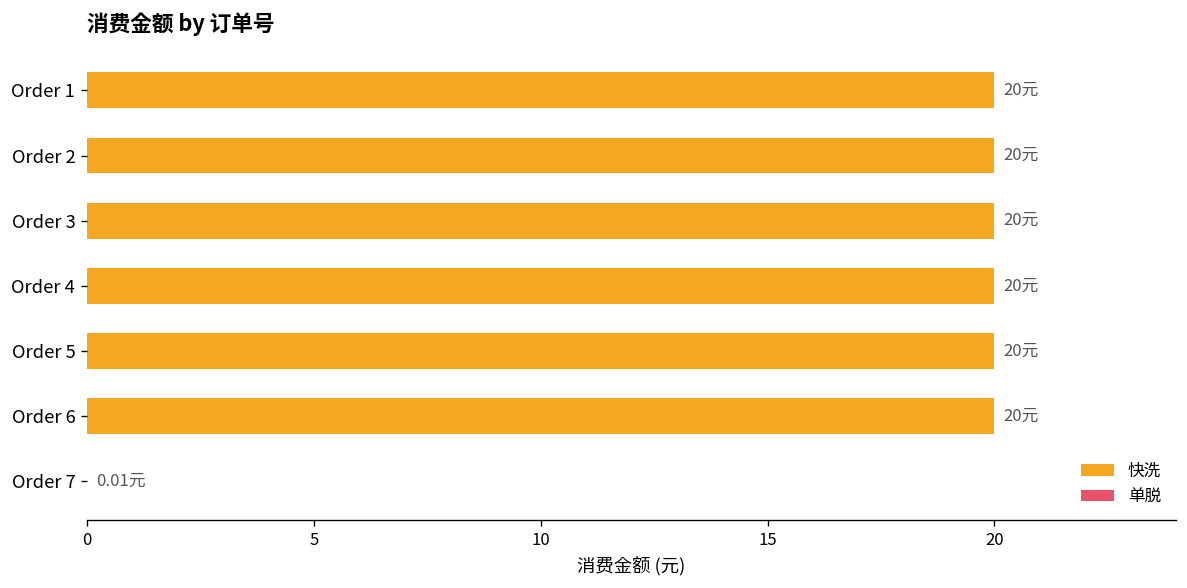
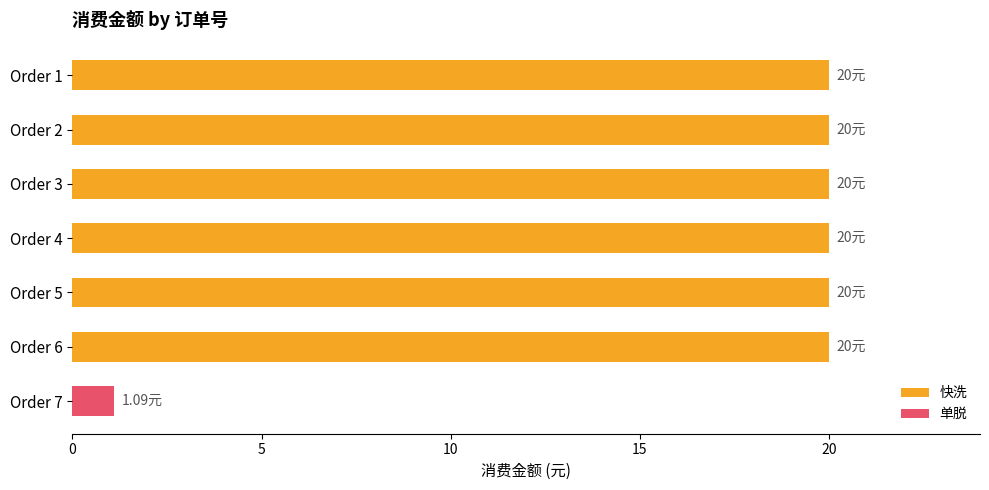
  {
    "Order 1": "20元",
    "Order 2": "20元",
    "Order 3": "20元",
    "Order 4": "20元",
    "Order 5": "20元",
    "Order 6": "20元",
-   "Order 7": "0.01元"
+   "Order 7": "1.09元"
  }
